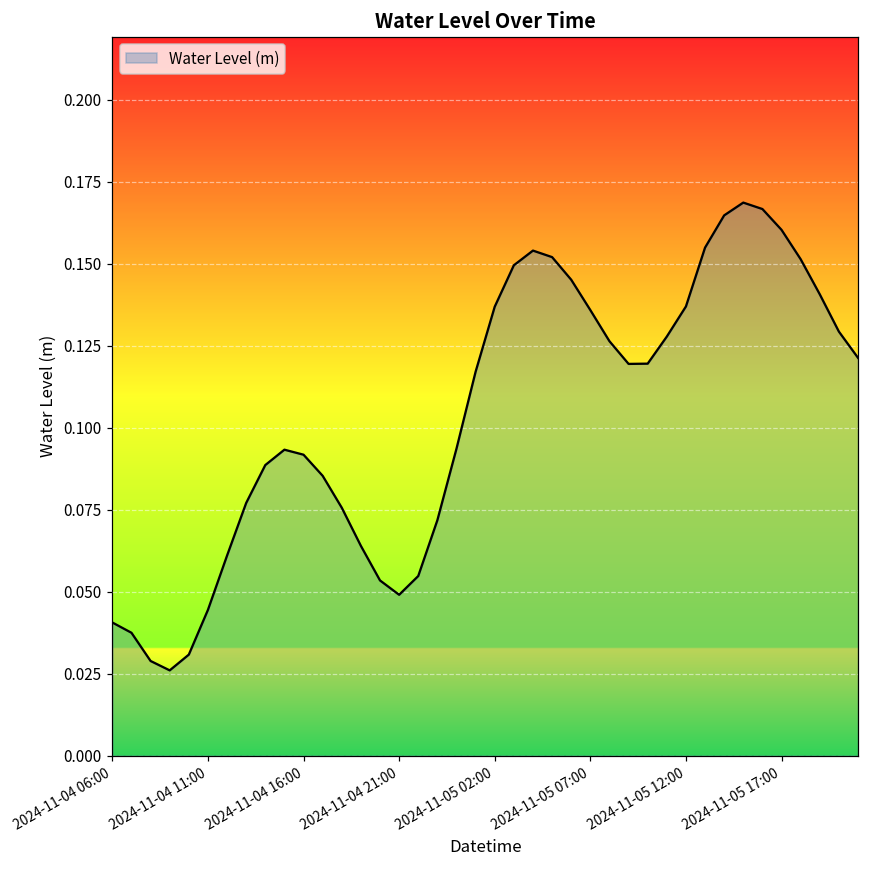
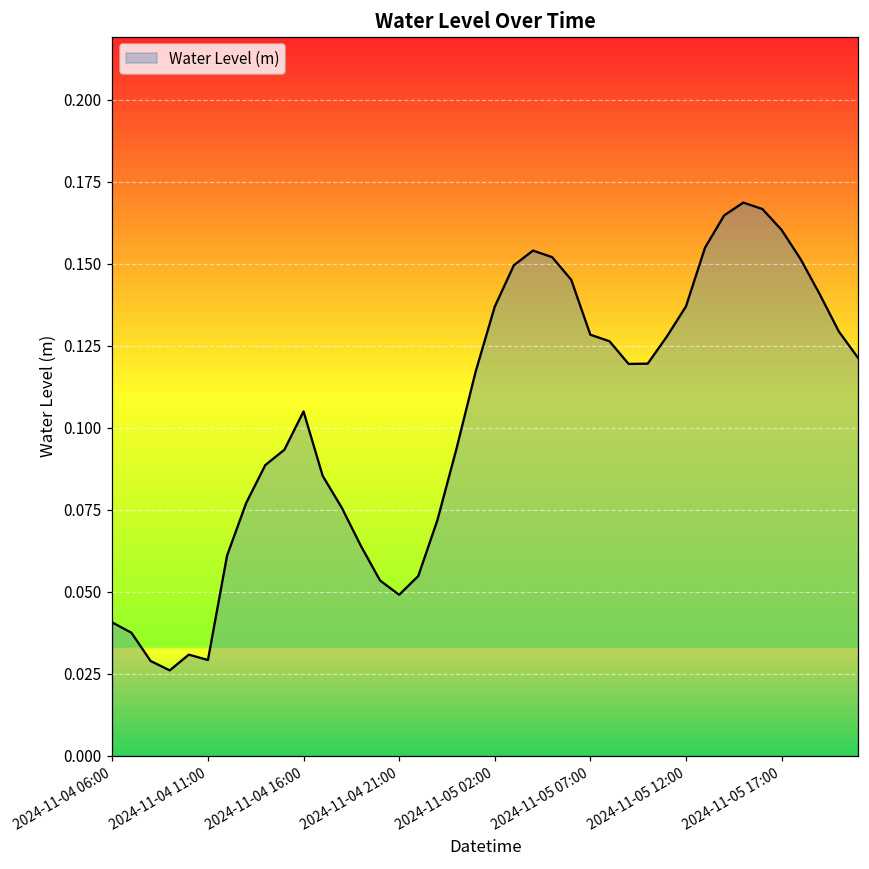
  {
    "2024-11-04 06:00": 0.041,
-   "2024-11-04 11:00": 0.044,
-   "2024-11-04 16:00": 0.092,
+   "2024-11-04 11:00": 0.029,
+   "2024-11-04 16:00": 0.105,
    "2024-11-04 21:00": 0.049,
    "2024-11-05 02:00": 0.137,
-   "2024-11-05 07:00": 0.136,
+   "2024-11-05 07:00": 0.128,
    "2024-11-05 12:00": 0.137,
    "2024-11-05 17:00": 0.160
  }
